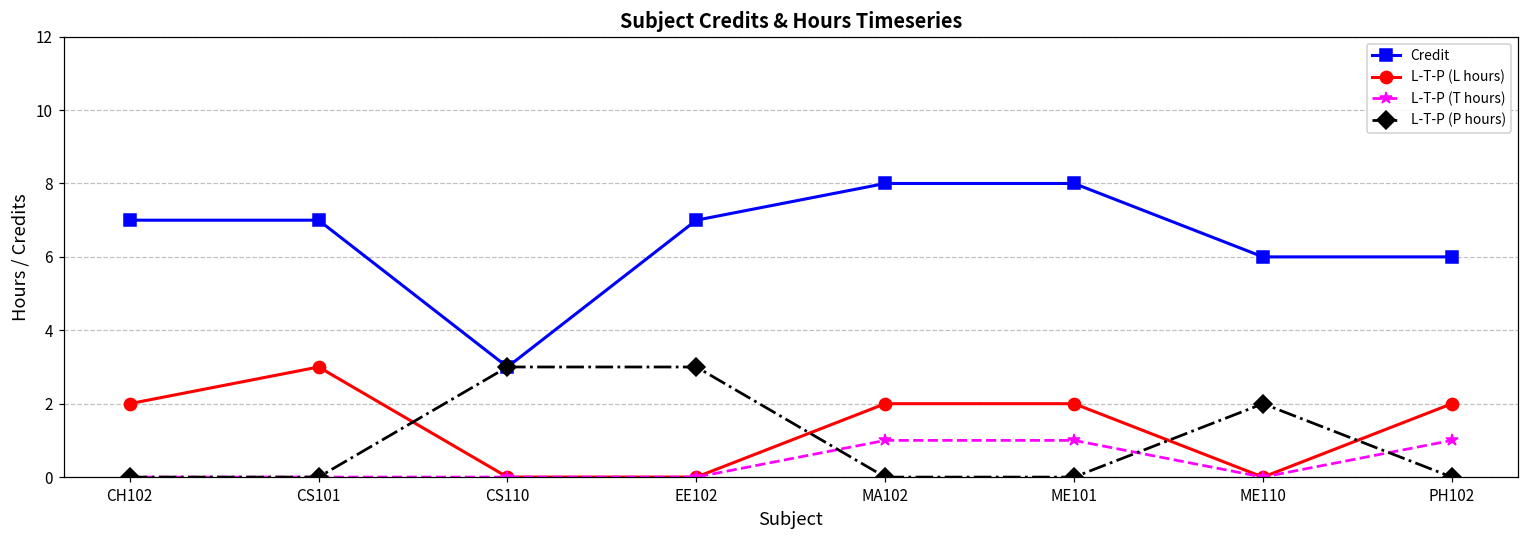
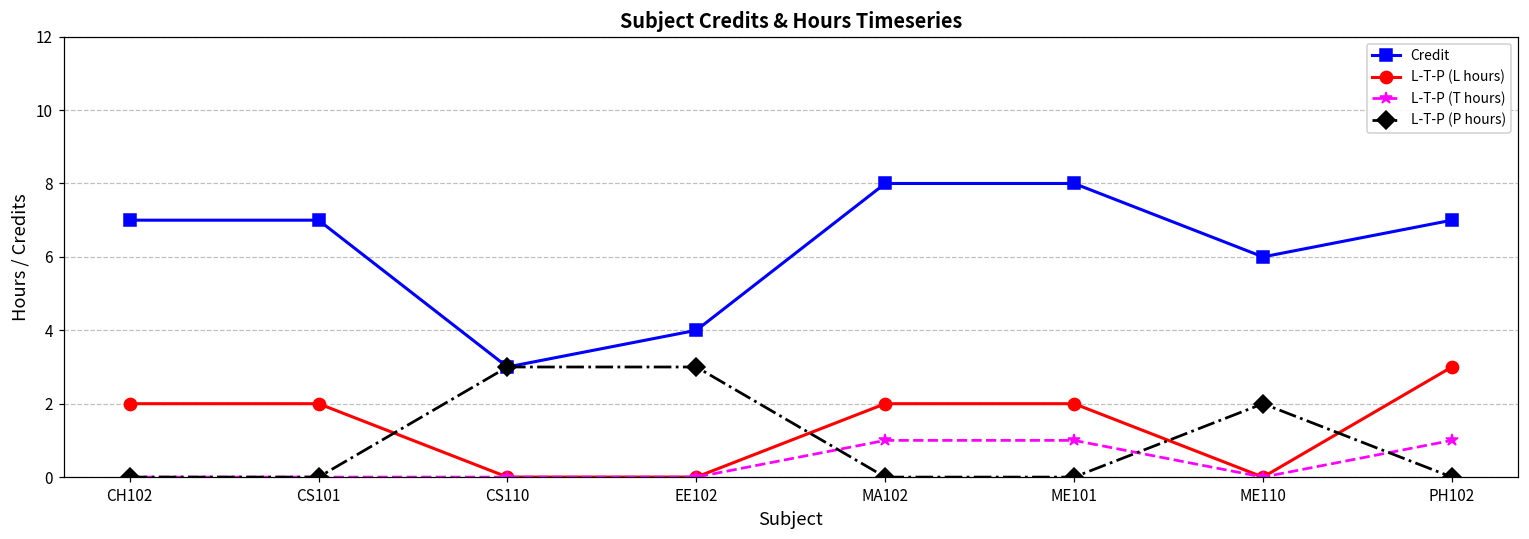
  {
    "Credit": {
      "CH102": 7,
      "CS101": 7,
-     "EE102": 7,
+     "EE102": 4,
      "MA102": 8,
      "ME101": 8,
      "ME110": 6,
-     "PH102": 6
+     "PH102": 7
    },
    "L-T-P (L hours)": {
      "CH102": 2,
-     "CS101": 3,
+     "CS101": 2,
      "MA102": 2,
      "ME101": 2,
-     "PH102": 2
+     "PH102": 3
    },
    "L-T-P (T hours)": {
      "MA102": 1,
      "ME101": 1,
      "PH102": 1
    },
    "L-T-P (P hours)": {
      "EE102": 3,
      "MA102": 0,
      "ME101": 0,
      "ME110": 2,
      "PH102": 0
    }
  }
